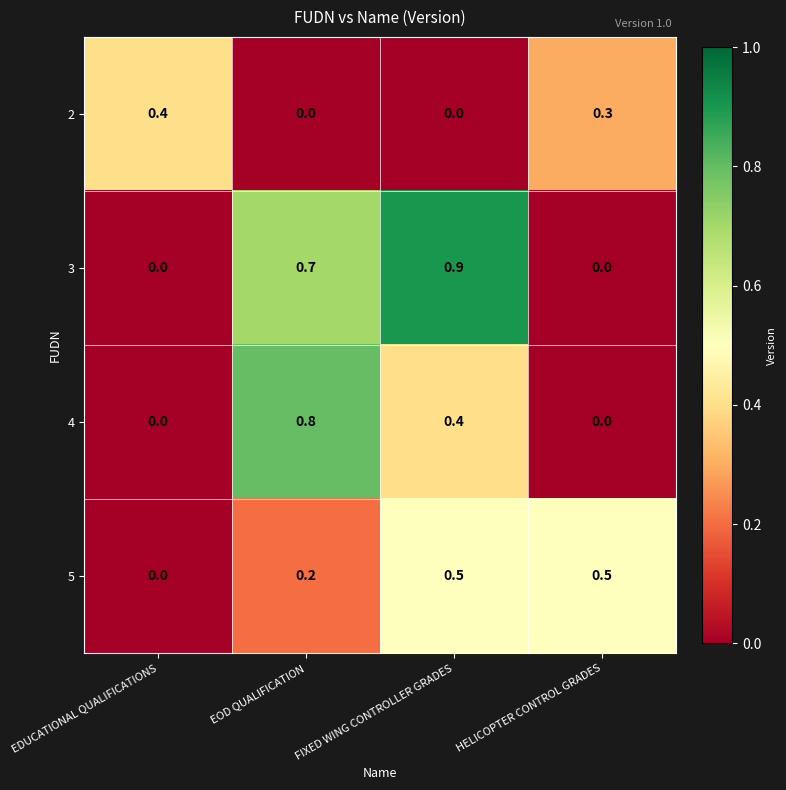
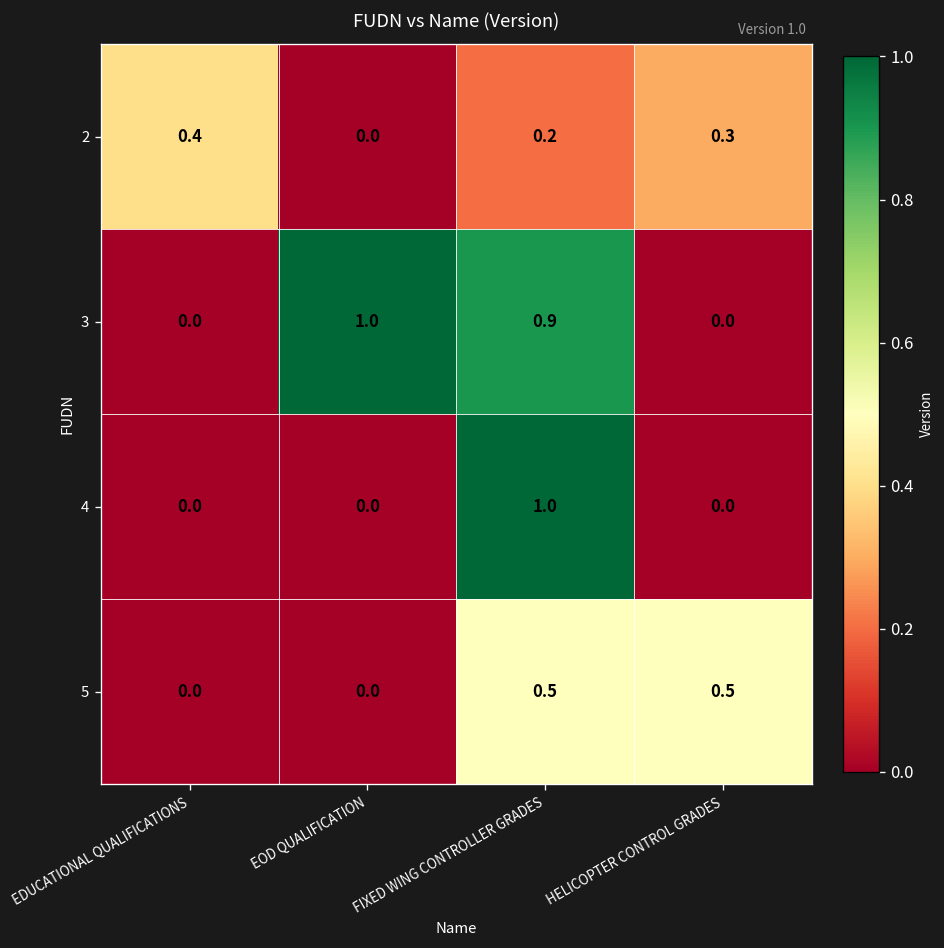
  {
    "2": {
      "EDUCATIONAL QUALIFICATIONS": 0.4,
      "EOD QUALIFICATION": 0.0,
-     "FIXED WING CONTROLLER GRADES": 0.0,
+     "FIXED WING CONTROLLER GRADES": 0.2,
      "HELICOPTER CONTROL GRADES": 0.3
    },
    "3": {
      "EDUCATIONAL QUALIFICATIONS": 0.0,
-     "EOD QUALIFICATION": 0.7,
+     "EOD QUALIFICATION": 1.0,
      "FIXED WING CONTROLLER GRADES": 0.9,
      "HELICOPTER CONTROL GRADES": 0.0
    },
    "4": {
      "EDUCATIONAL QUALIFICATIONS": 0.0,
-     "EOD QUALIFICATION": 0.8,
-     "FIXED WING CONTROLLER GRADES": 0.4,
+     "EOD QUALIFICATION": 0.0,
+     "FIXED WING CONTROLLER GRADES": 1.0,
      "HELICOPTER CONTROL GRADES": 0.0
    },
    "5": {
      "EDUCATIONAL QUALIFICATIONS": 0.0,
-     "EOD QUALIFICATION": 0.2,
+     "EOD QUALIFICATION": 0.0,
      "FIXED WING CONTROLLER GRADES": 0.5,
      "HELICOPTER CONTROL GRADES": 0.5
    }
  }
